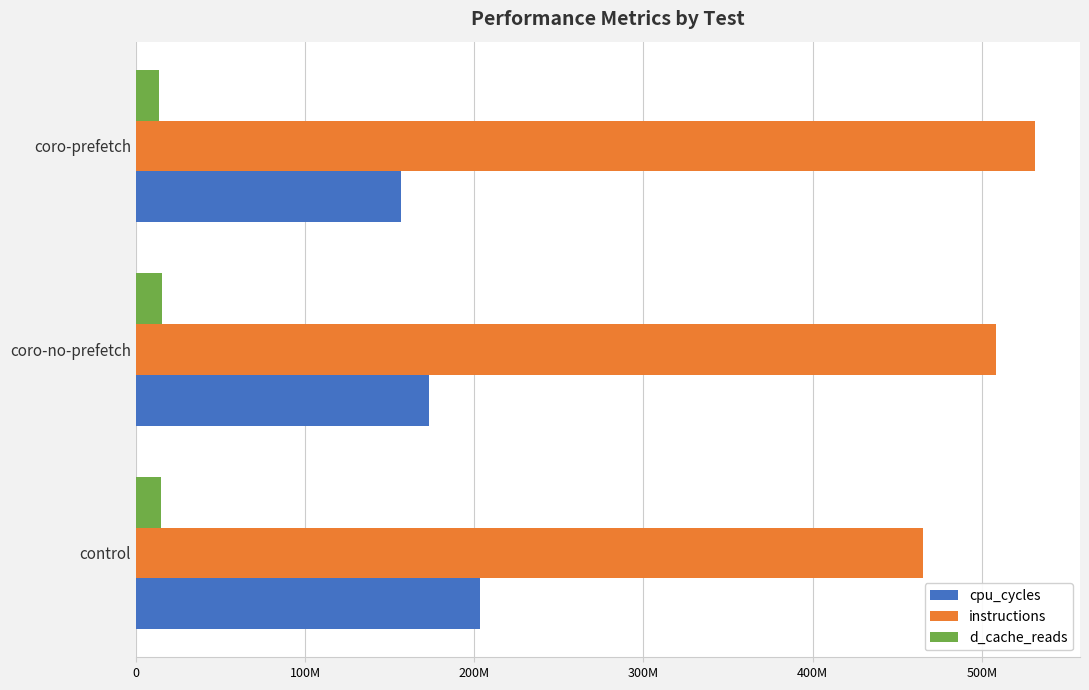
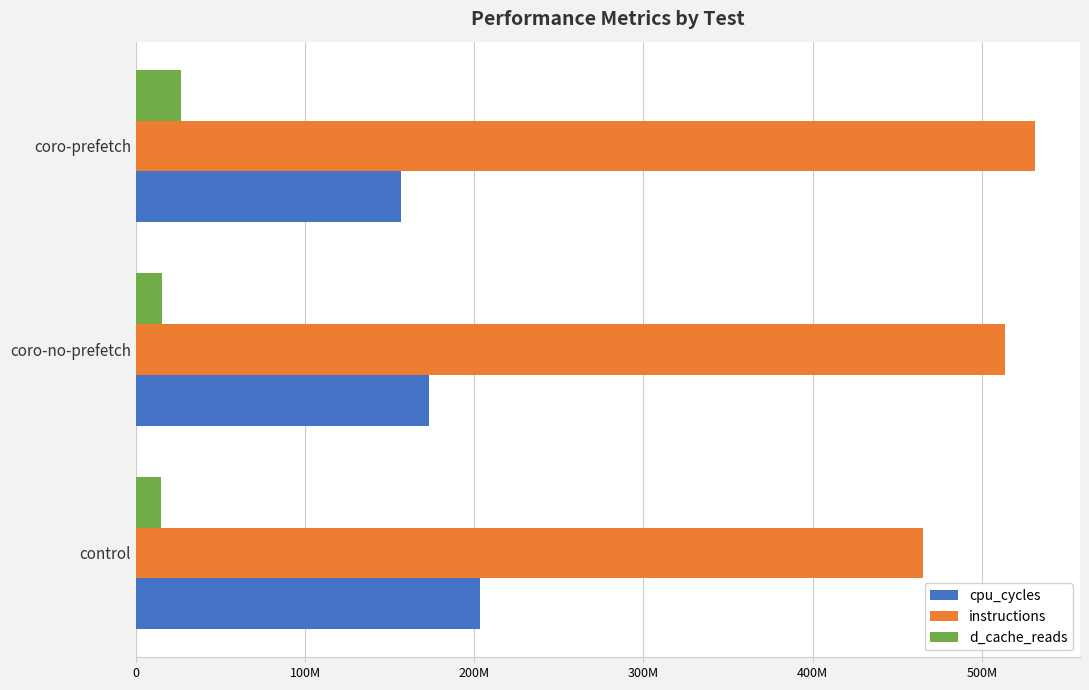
  {
    "cpu_cycles": {
      "coro-prefetch": 157000000,
      "coro-no-prefetch": 173000000,
      "control": 203000000
    },
    "instructions": {
      "coro-prefetch": 531000000,
-     "coro-no-prefetch": 509000000,
+     "coro-no-prefetch": 514000000,
      "control": 465000000
    },
    "d_cache_reads": {
-     "coro-prefetch": 14000000,
+     "coro-prefetch": 27000000,
      "coro-no-prefetch": 15000000,
      "control": 15000000
    }
  }
